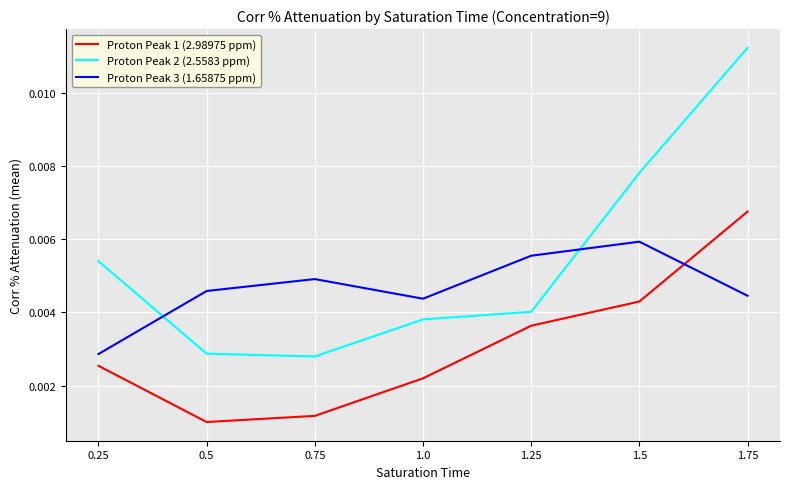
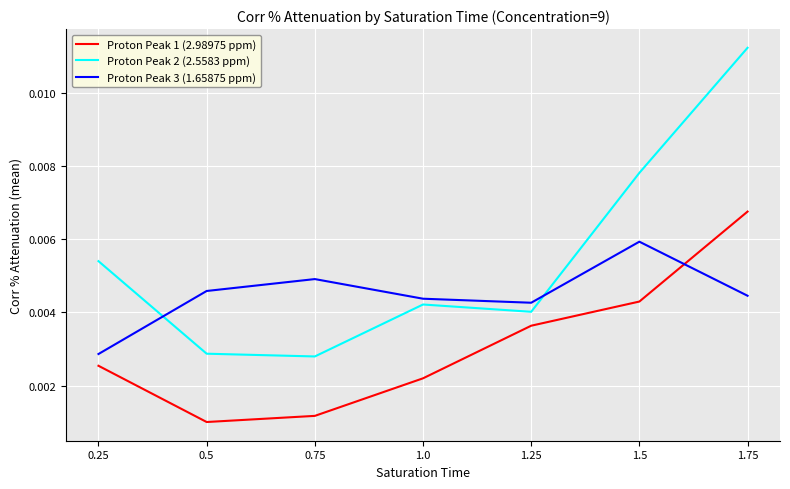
  {
    "Proton Peak 1 (2.98975 ppm)": {
      "0.25": 0.0025,
      "0.5": 0.0010,
      "0.75": 0.0012,
      "1.0": 0.0022,
      "1.25": 0.0036,
      "1.5": 0.0043,
      "1.75": 0.0068
    },
    "Proton Peak 2 (2.5583 ppm)": {
      "0.25": 0.0054,
      "0.5": 0.0029,
      "0.75": 0.0028,
-     "1.0": 0.0038,
+     "1.0": 0.0042,
      "1.25": 0.0040,
      "1.5": 0.0078,
      "1.75": 0.0112
    },
    "Proton Peak 3 (1.65875 ppm)": {
      "0.25": 0.0029,
      "0.5": 0.0046,
      "0.75": 0.0049,
      "1.0": 0.0044,
-     "1.25": 0.0055,
+     "1.25": 0.0043,
      "1.5": 0.0059,
      "1.75": 0.0045
    }
  }
